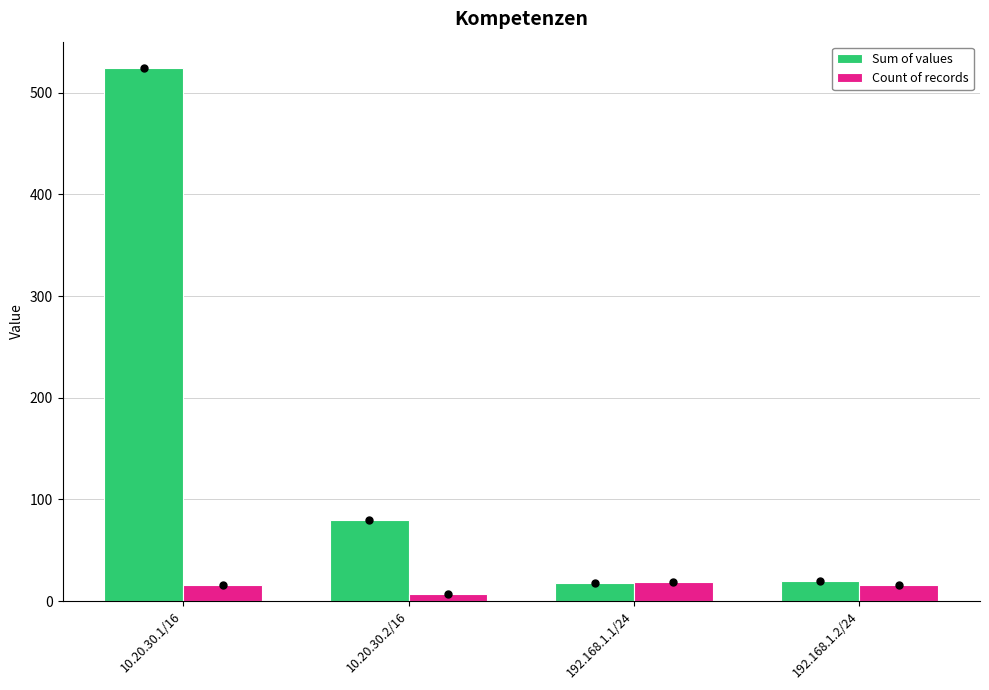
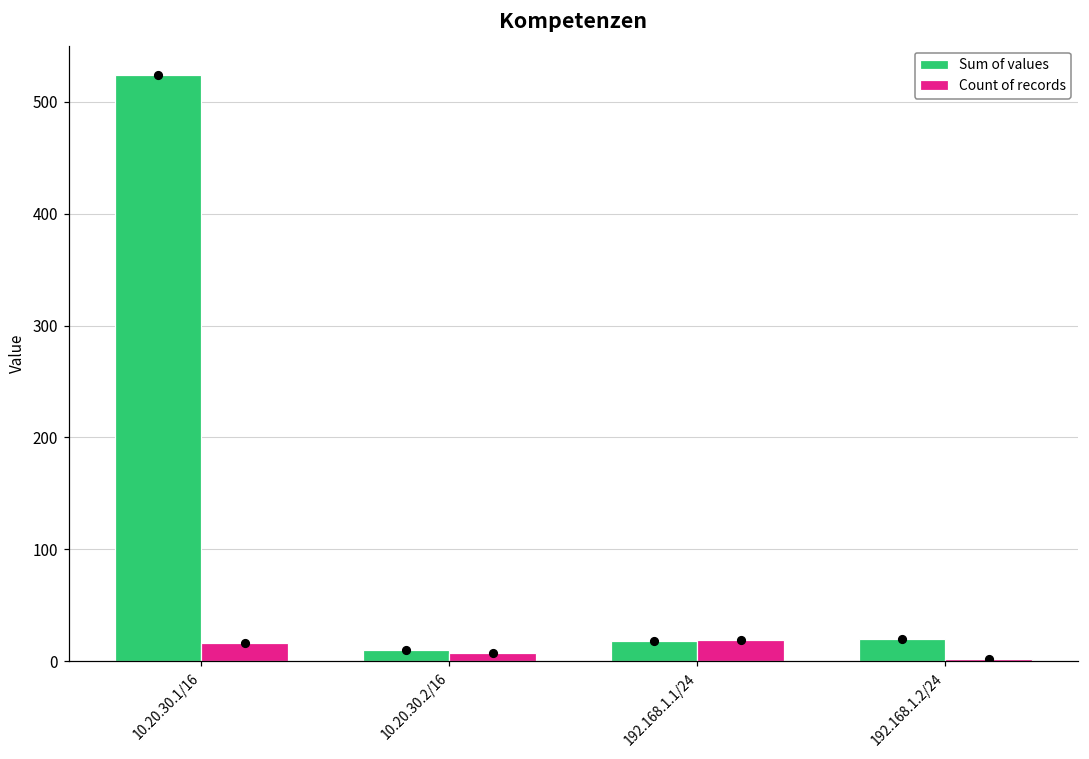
  {
    "Sum of values": {
      "10.20.30.1/16": 524,
-     "10.20.30.2/16": 80,
+     "10.20.30.2/16": 10,
      "192.168.1.1/24": 18,
      "192.168.1.2/24": 20
    },
    "Count of records": {
      "10.20.30.1/16": 16,
      "10.20.30.2/16": 7,
      "192.168.1.1/24": 19,
-     "192.168.1.2/24": 16
+     "192.168.1.2/24": 2
    }
  }
